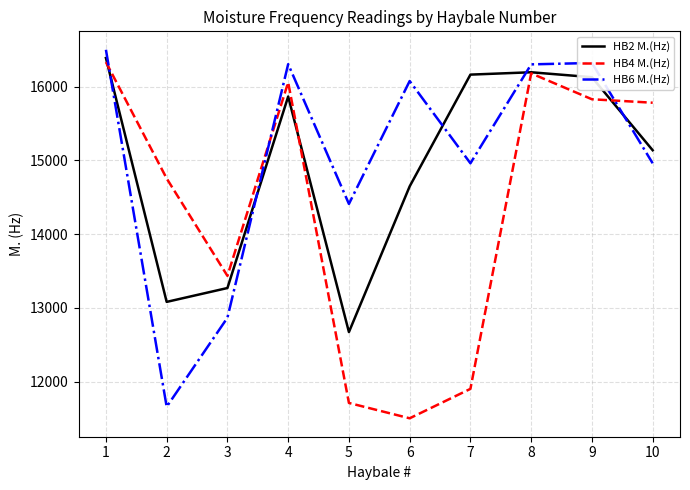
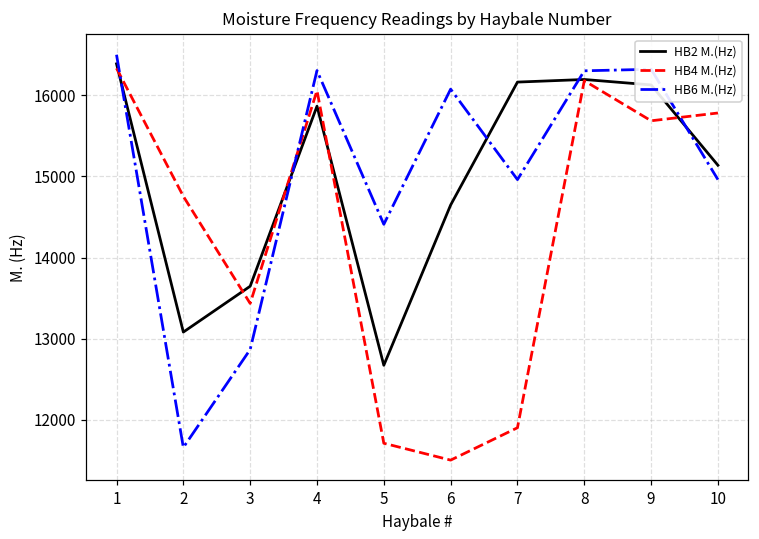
  {
    "HB2 M.(Hz)": {
      "1": 16400,
      "2": 13100,
-     "3": 13300,
+     "3": 13600,
      "4": 15900,
      "5": 12700,
      "6": 14600,
      "7": 16200,
      "10": 15100
    },
    "HB4 M.(Hz)": {
      "1": 16300,
      "2": 14800,
      "3": 13400,
      "4": 16100,
      "5": 11700,
      "6": 11500,
      "7": 11900,
-     "9": 15800,
+     "9": 15700,
      "10": 15800
    },
    "HB6 M.(Hz)": {
      "1": 16500,
      "2": 11700,
      "3": 12900,
      "4": 16300,
      "5": 14400,
      "6": 16100,
      "7": 15000,
      "8": 16300,
      "10": 15000
    }
  }
